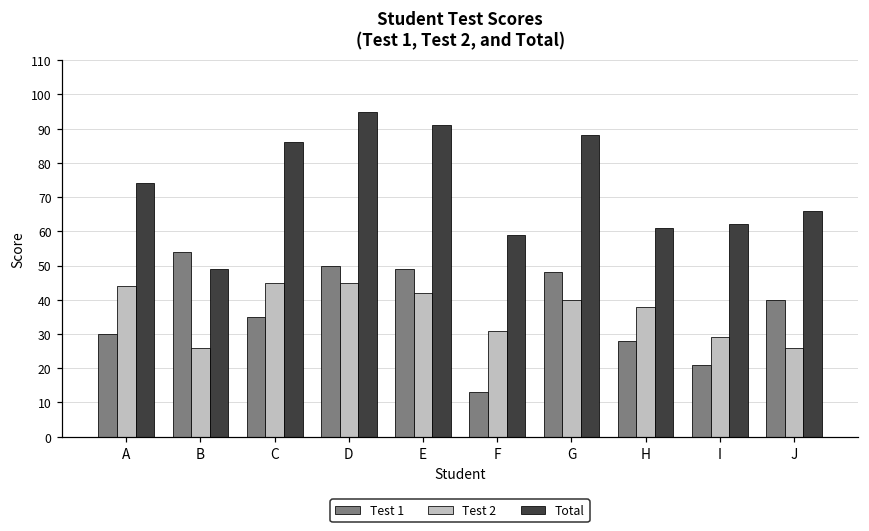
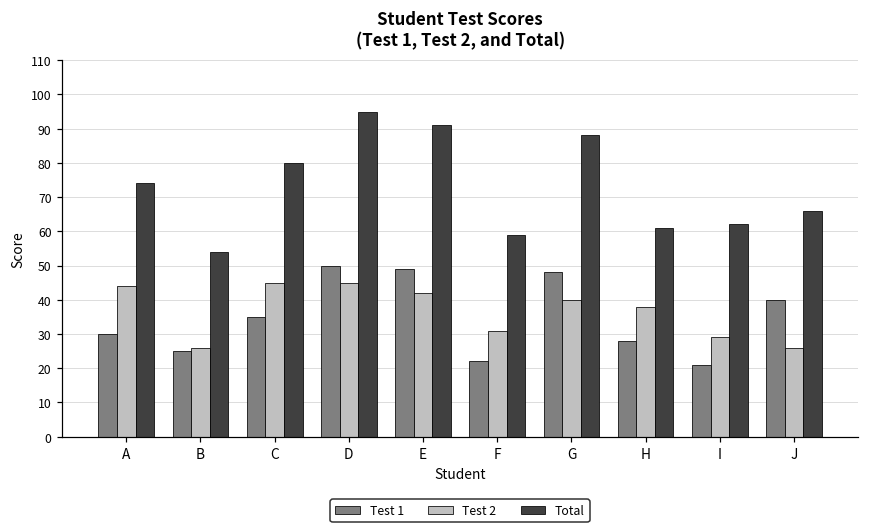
  {
    "Test 1": {
      "A": 30,
-     "B": 54,
+     "B": 25,
      "C": 35,
      "D": 50,
      "E": 49,
-     "F": 13,
+     "F": 22,
      "G": 48,
      "H": 28,
      "I": 21,
      "J": 40
    },
    "Test 2": {
      "A": 44,
      "B": 26,
      "C": 45,
      "D": 45,
      "E": 42,
      "F": 31,
      "G": 40,
      "H": 38,
      "I": 29,
      "J": 26
    },
    "Total": {
      "A": 74,
-     "B": 49,
-     "C": 86,
+     "B": 54,
+     "C": 80,
      "D": 95,
      "E": 91,
      "F": 59,
      "G": 88,
      "H": 61,
      "I": 62,
      "J": 66
    }
  }
